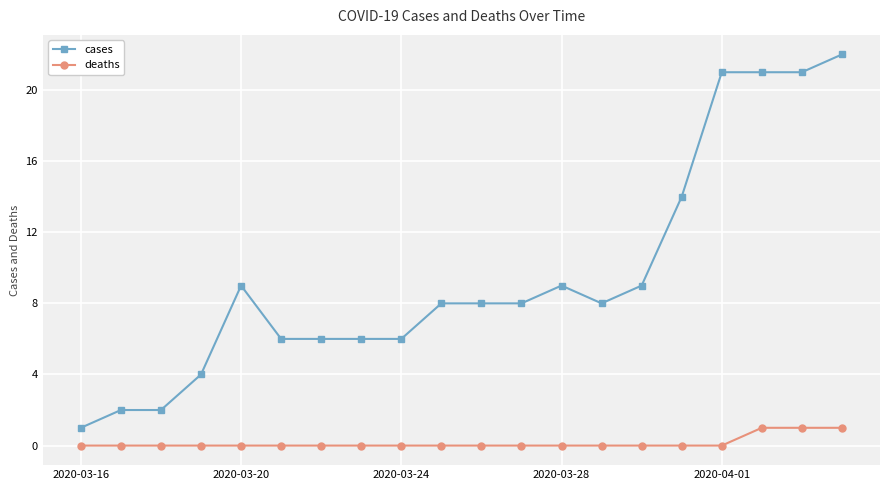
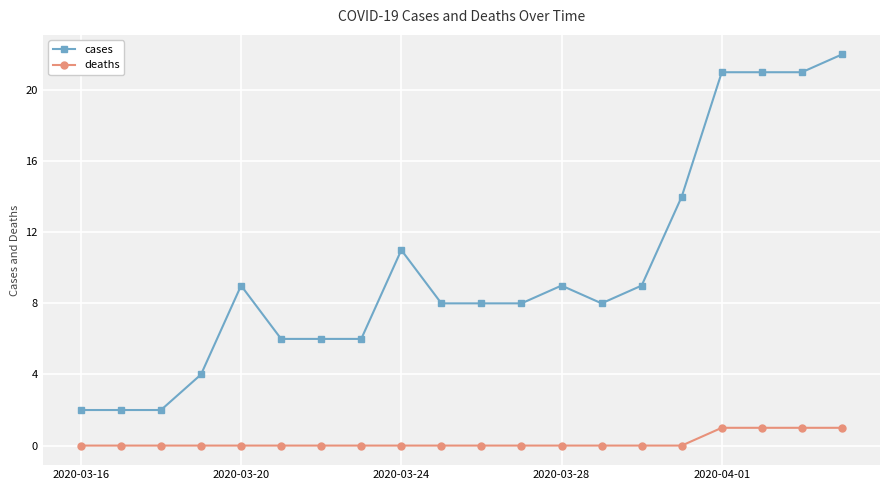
  {
    "cases": {
-     "2020-03-16": 1,
+     "2020-03-16": 2,
      "2020-03-20": 9,
-     "2020-03-24": 6,
+     "2020-03-24": 11,
      "2020-03-28": 9,
      "2020-04-01": 21
    },
    "deaths": {
      "2020-03-16": 0,
      "2020-03-20": 0,
      "2020-03-24": 0,
      "2020-03-28": 0,
-     "2020-04-01": 0
+     "2020-04-01": 1
    }
  }
